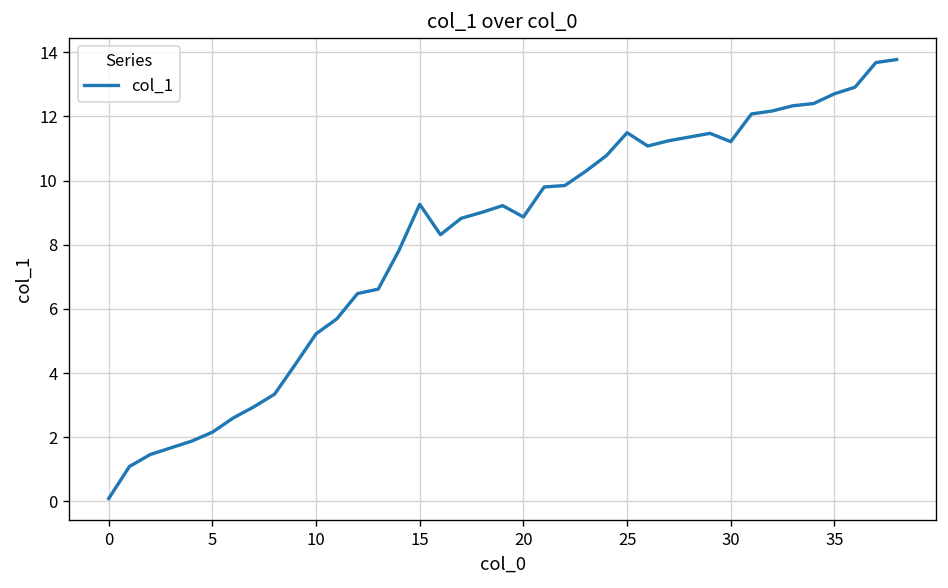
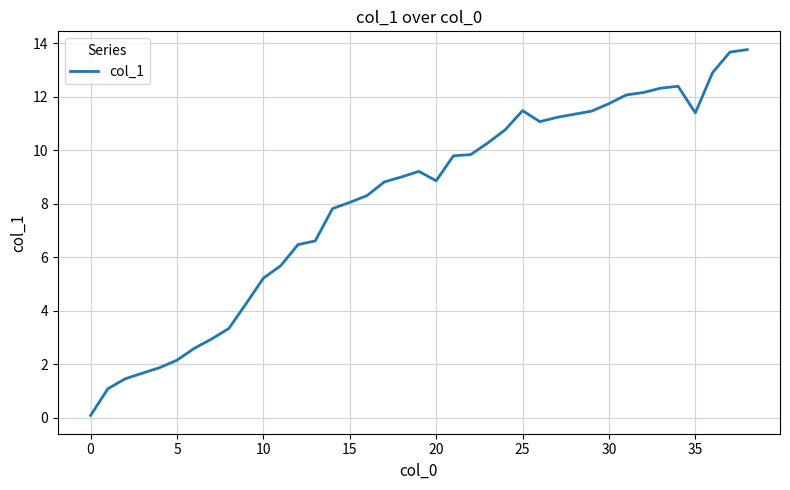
  {
    "0": 0.1,
    "5": 2.2,
    "10": 5.2,
-   "15": 9.3,
+   "15": 8.1,
    "20": 8.9,
    "25": 11.5,
-   "30": 11.2,
-   "35": 12.7
+   "30": 11.7,
+   "35": 11.4
  }
